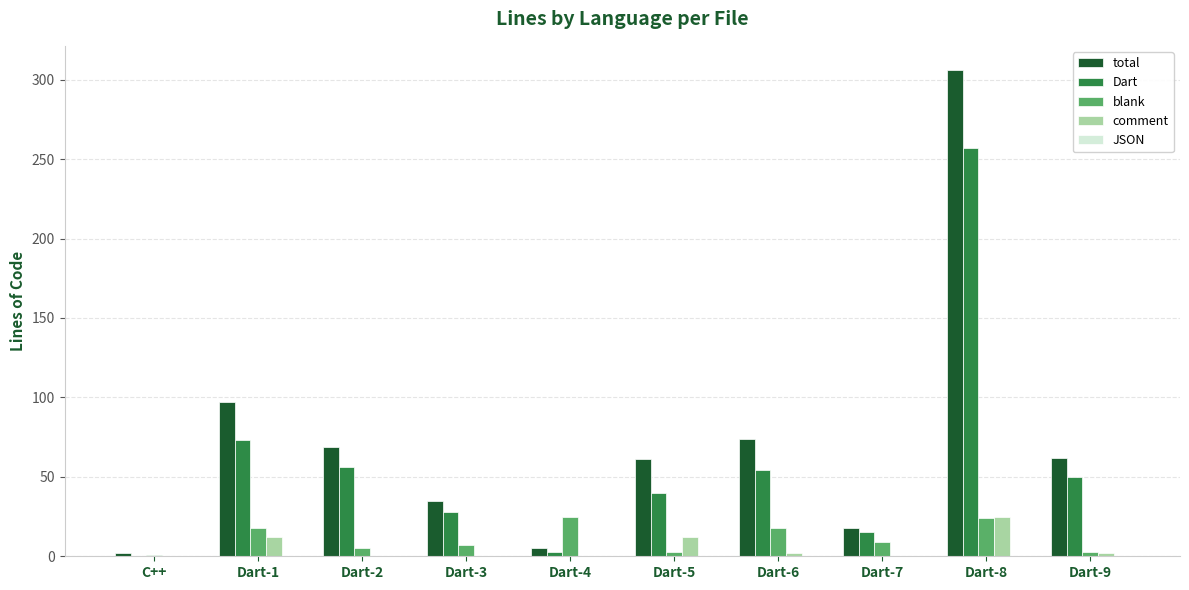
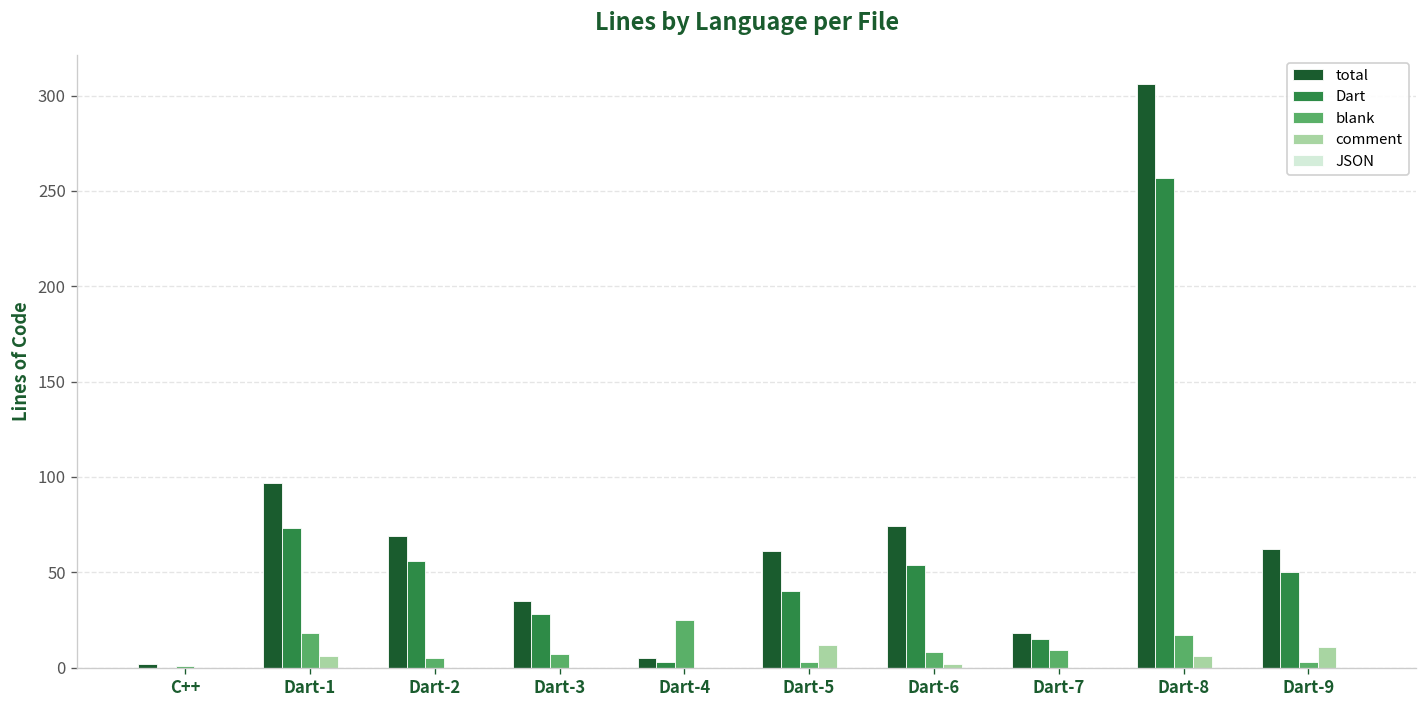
  {
    "blank": {
      "Dart-1": 18,
      "Dart-2": 5,
      "Dart-3": 7,
      "Dart-4": 25,
      "Dart-5": 3,
-     "Dart-6": 18,
+     "Dart-6": 8,
      "Dart-7": 9,
-     "Dart-8": 24,
+     "Dart-8": 17,
      "Dart-9": 3
    },
    "comment": {
      "C++": 0,
-     "Dart-1": 12,
+     "Dart-1": 6,
      "Dart-2": 0,
      "Dart-3": 0,
      "Dart-4": 0,
      "Dart-5": 12,
      "Dart-6": 2,
      "Dart-7": 0,
-     "Dart-8": 25,
-     "Dart-9": 2
+     "Dart-8": 6,
+     "Dart-9": 11
    },
    "JSON": {
      "C++": 0,
      "Dart-1": 0,
      "Dart-2": 0,
      "Dart-3": 0,
      "Dart-4": 0,
      "Dart-5": 0,
      "Dart-6": 0,
      "Dart-7": 0,
      "Dart-8": 0,
      "Dart-9": 0
    }
  }
